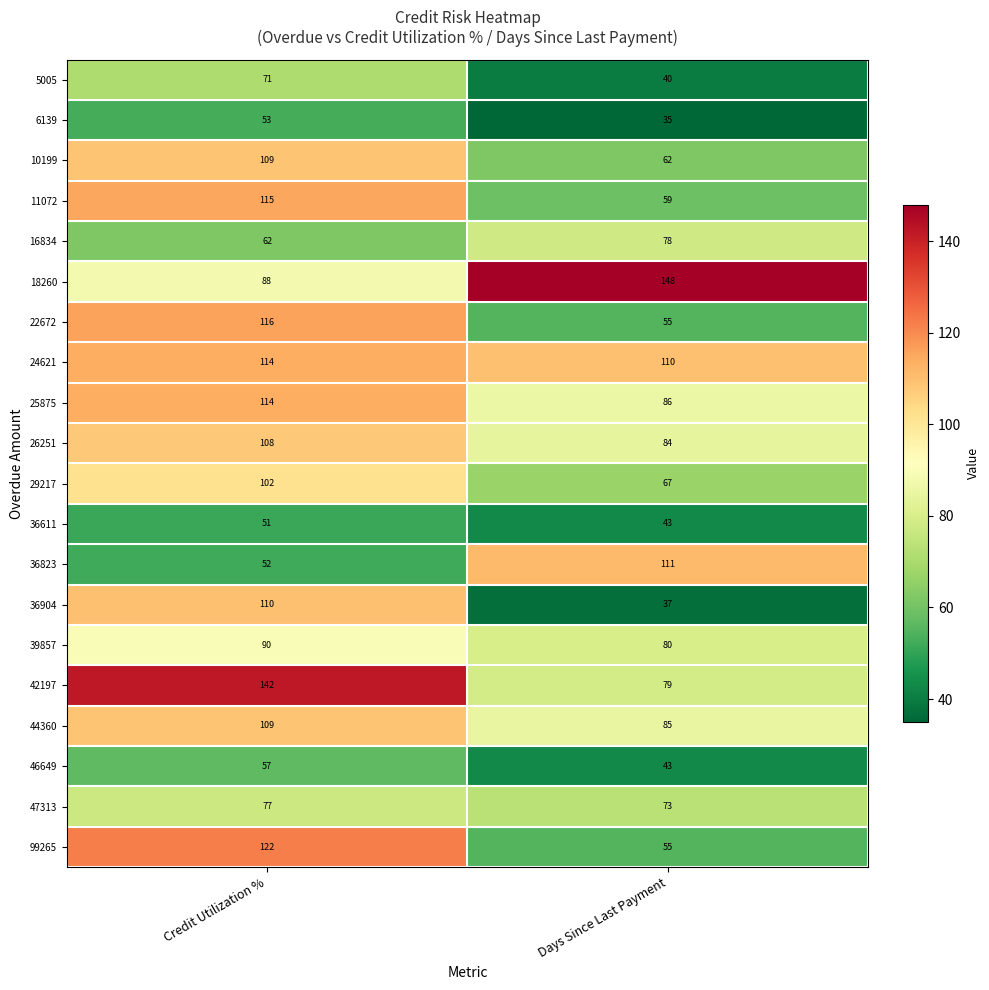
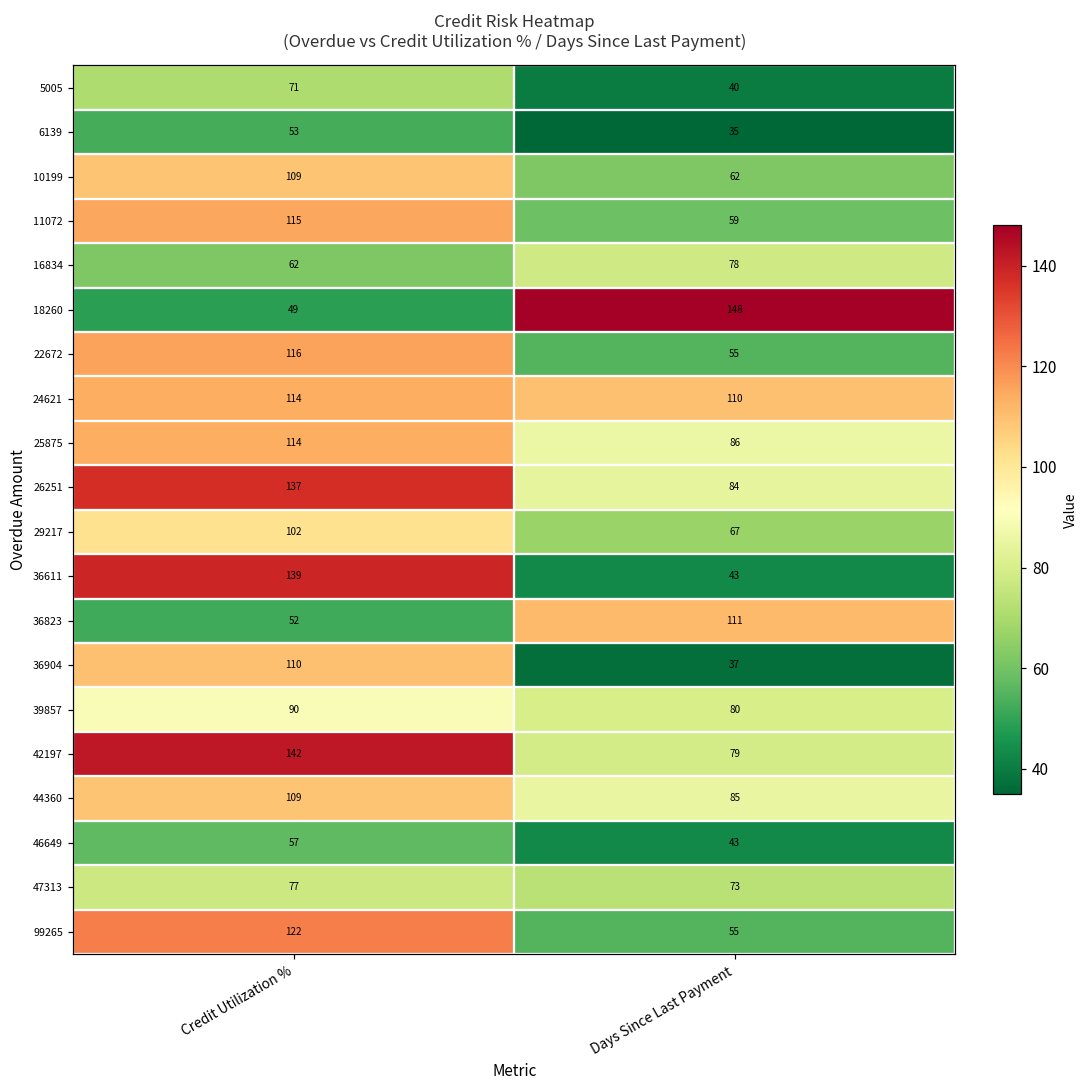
  {
    "5005": {
      "Credit Utilization %": 71,
      "Days Since Last Payment": 40
    },
    "6139": {
      "Credit Utilization %": 53,
      "Days Since Last Payment": 35
    },
    "10199": {
      "Credit Utilization %": 109,
      "Days Since Last Payment": 62
    },
    "11072": {
      "Credit Utilization %": 115,
      "Days Since Last Payment": 59
    },
    "16834": {
      "Credit Utilization %": 62,
      "Days Since Last Payment": 78
    },
    "18260": {
-     "Credit Utilization %": 88,
+     "Credit Utilization %": 49,
      "Days Since Last Payment": 148
    },
    "22672": {
      "Credit Utilization %": 116,
      "Days Since Last Payment": 55
    },
    "24621": {
      "Credit Utilization %": 114,
      "Days Since Last Payment": 110
    },
    "25875": {
      "Credit Utilization %": 114,
      "Days Since Last Payment": 86
    },
    "26251": {
-     "Credit Utilization %": 108,
+     "Credit Utilization %": 137,
      "Days Since Last Payment": 84
    },
    "29217": {
      "Credit Utilization %": 102,
      "Days Since Last Payment": 67
    },
    "36611": {
-     "Credit Utilization %": 51,
+     "Credit Utilization %": 139,
      "Days Since Last Payment": 43
    },
    "36823": {
      "Credit Utilization %": 52,
      "Days Since Last Payment": 111
    },
    "36904": {
      "Credit Utilization %": 110,
      "Days Since Last Payment": 37
    },
    "39857": {
      "Credit Utilization %": 90,
      "Days Since Last Payment": 80
    },
    "42197": {
      "Credit Utilization %": 142,
      "Days Since Last Payment": 79
    },
    "44360": {
      "Credit Utilization %": 109,
      "Days Since Last Payment": 85
    },
    "46649": {
      "Credit Utilization %": 57,
      "Days Since Last Payment": 43
    },
    "47313": {
      "Credit Utilization %": 77,
      "Days Since Last Payment": 73
    },
    "99265": {
      "Credit Utilization %": 122,
      "Days Since Last Payment": 55
    }
  }
